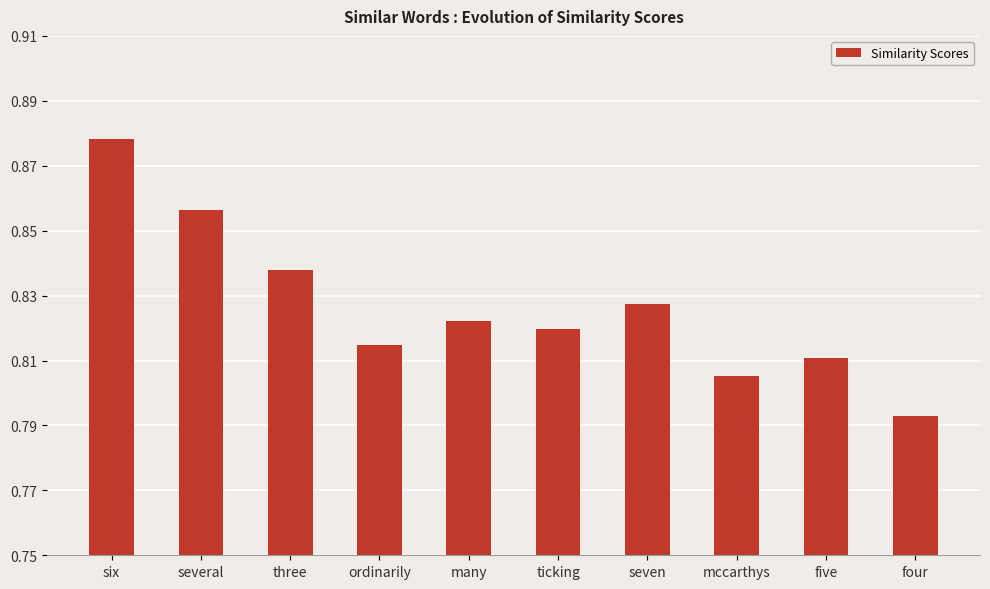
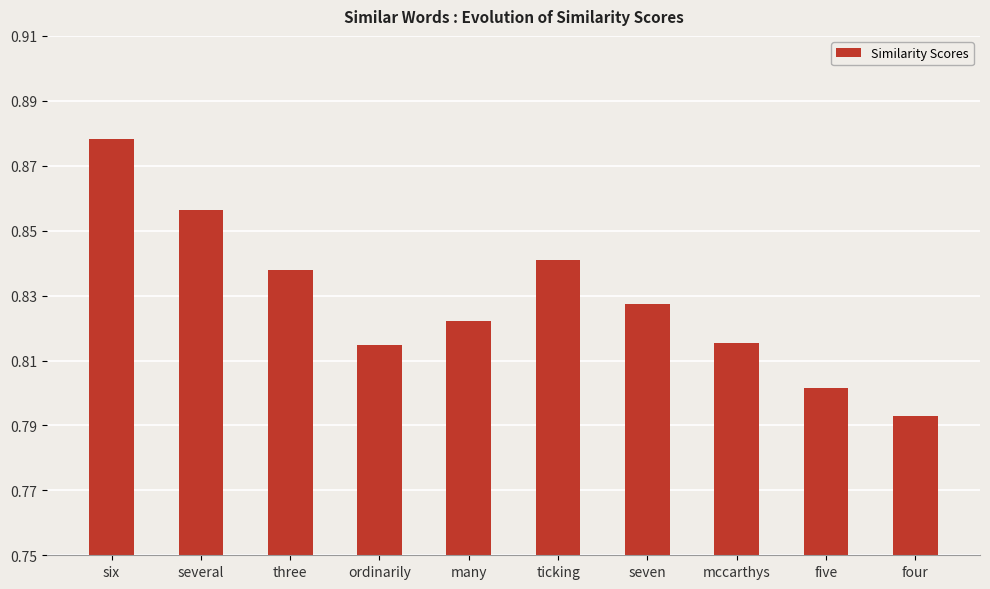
  {
    "six": 0.878,
    "several": 0.856,
    "three": 0.838,
    "ordinarily": 0.815,
    "many": 0.822,
-   "ticking": 0.820,
+   "ticking": 0.841,
    "seven": 0.827,
-   "mccarthys": 0.805,
-   "five": 0.811,
+   "mccarthys": 0.815,
+   "five": 0.801,
    "four": 0.793
  }
